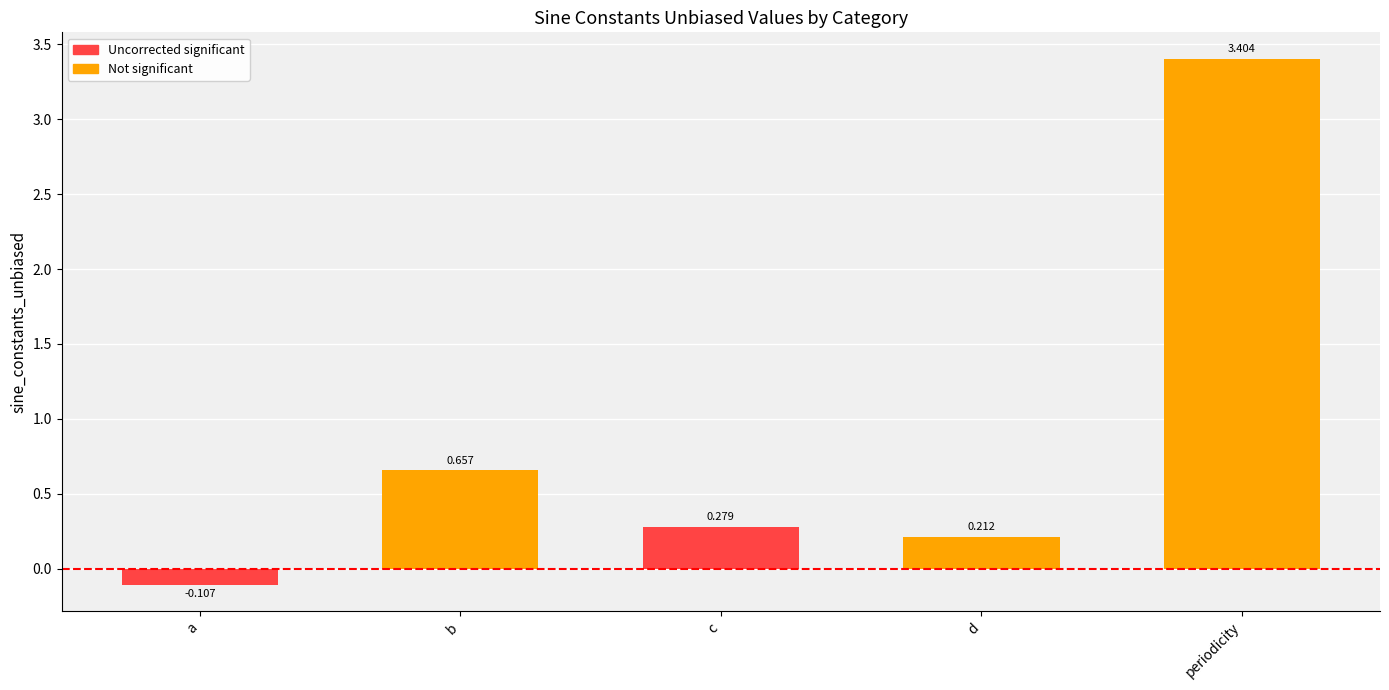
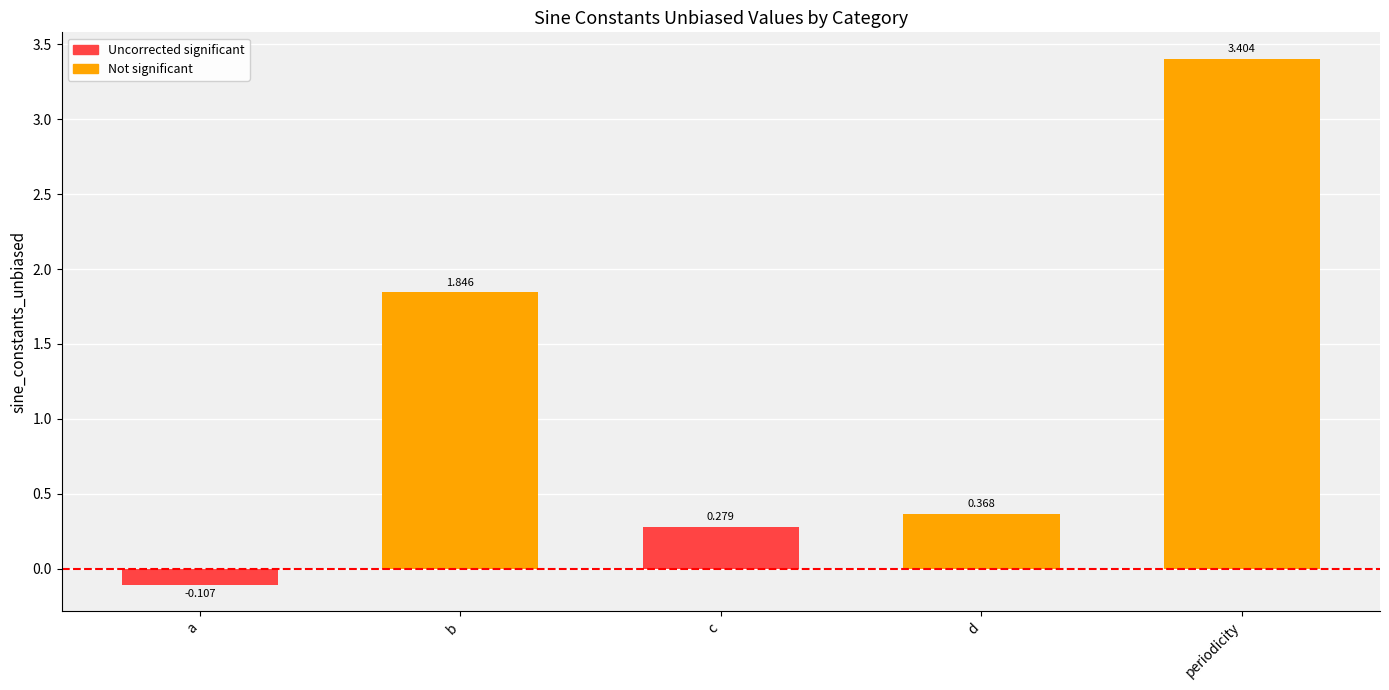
  {
    "a": -0.107,
-   "b": 0.657,
+   "b": 1.846,
    "c": 0.279,
-   "d": 0.212,
+   "d": 0.368,
    "periodicity": 3.404
  }
